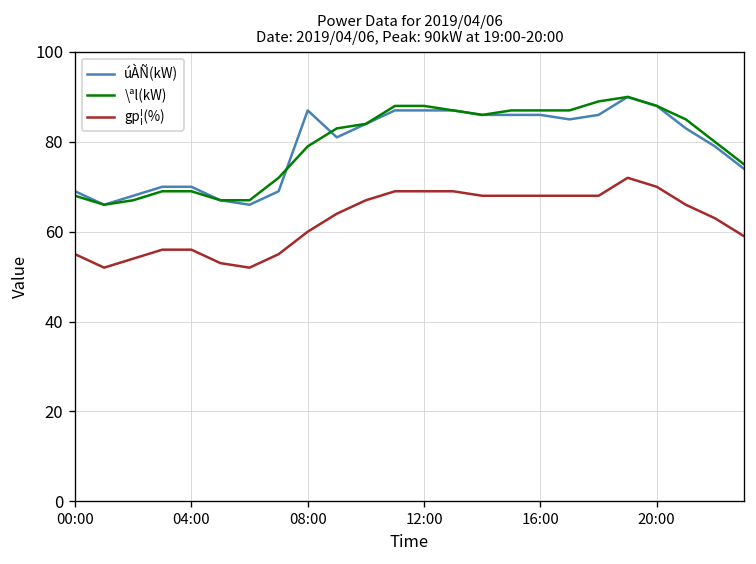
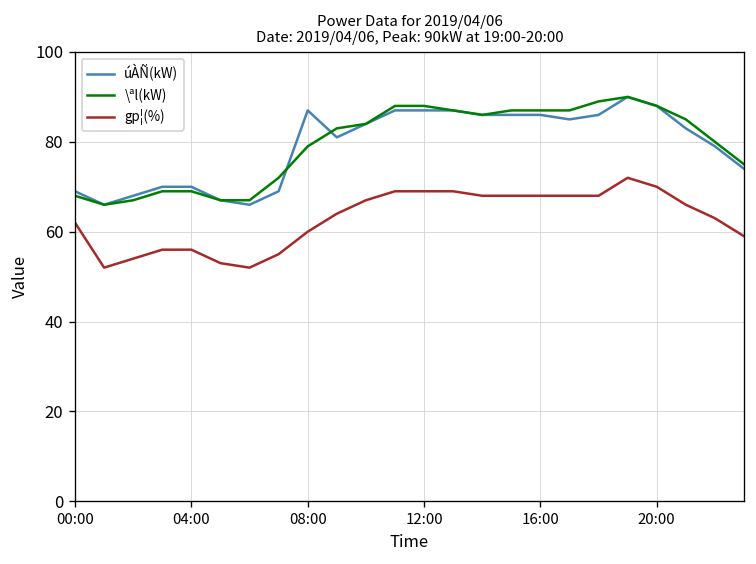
  {
    "úÀÑ(kW)": {
      "00:00": 69,
      "04:00": 70,
      "08:00": 87,
      "12:00": 87,
      "16:00": 86
    },
    "\\ªl(kW)": {
      "00:00": 68,
      "04:00": 69,
      "08:00": 79,
      "12:00": 88,
      "16:00": 87
    },
    "gp¦(%)": {
-     "00:00": 55,
+     "00:00": 62,
      "04:00": 56,
      "08:00": 60,
      "12:00": 69,
      "16:00": 68,
      "20:00": 70
    }
  }
